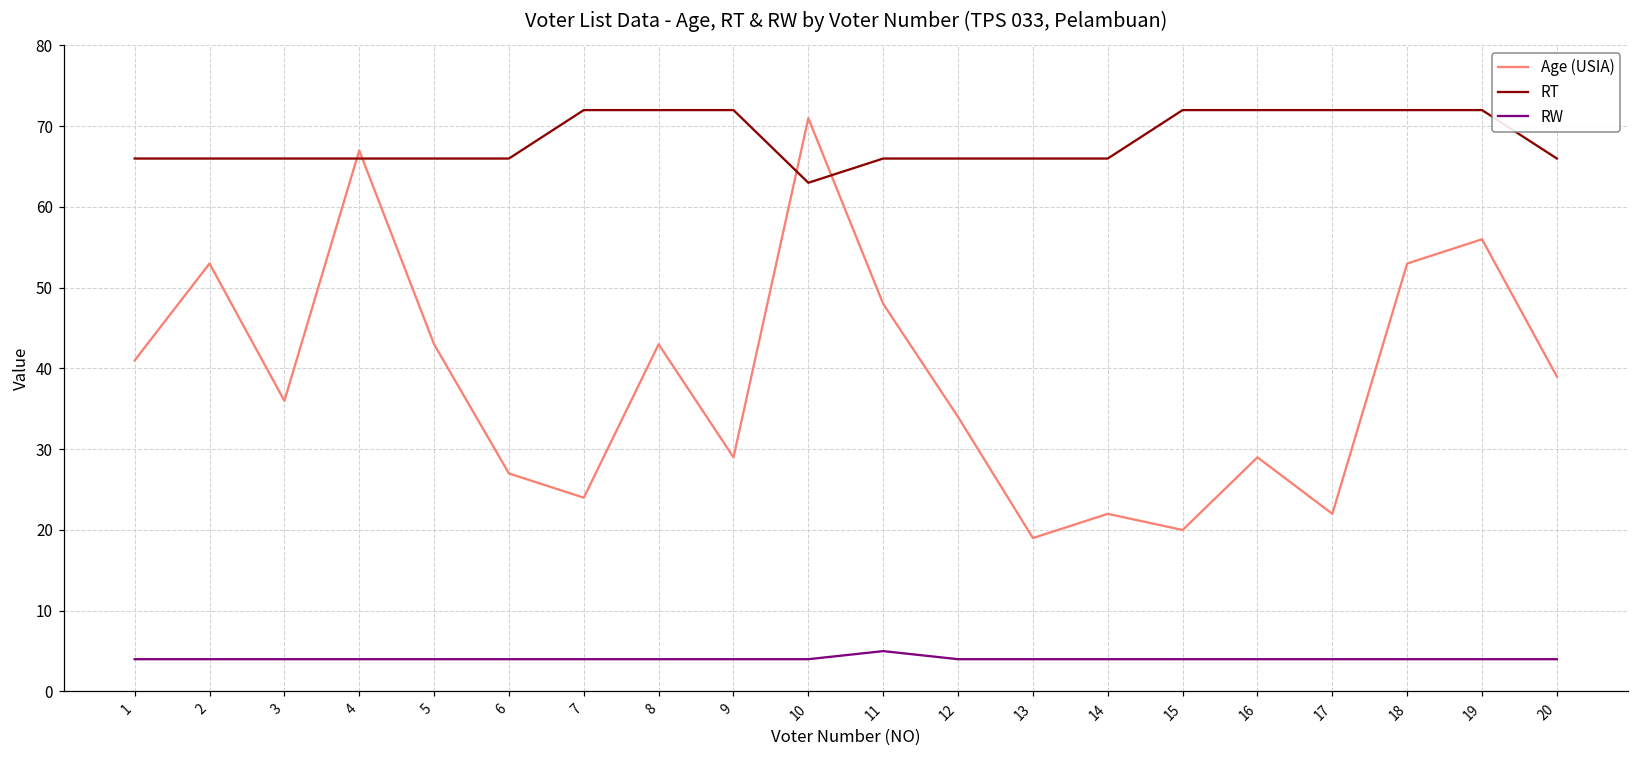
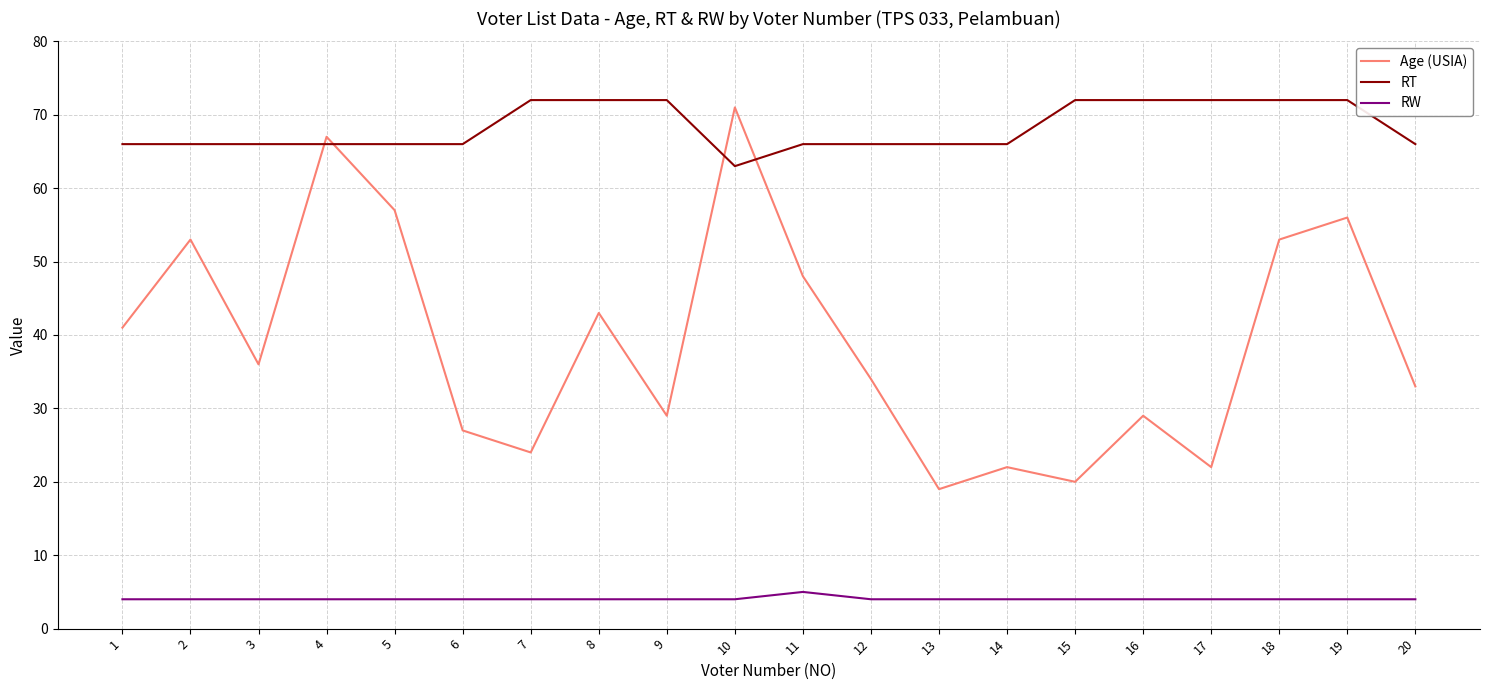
  {
    "Age (USIA)": {
      "1": 41,
      "2": 53,
      "3": 36,
      "4": 67,
-     "5": 43,
+     "5": 57,
      "6": 27,
      "7": 24,
      "8": 43,
      "9": 29,
      "10": 71,
      "11": 48,
      "12": 34,
      "13": 19,
      "14": 22,
      "15": 20,
      "16": 29,
      "17": 22,
      "18": 53,
      "19": 56,
-     "20": 39
+     "20": 33
    },
    "RT": {
      "1": 66,
      "2": 66,
      "3": 66,
      "4": 66,
      "5": 66,
      "6": 66,
      "7": 72,
      "8": 72,
      "9": 72,
      "10": 63,
      "11": 66,
      "12": 66,
      "13": 66,
      "14": 66,
      "15": 72,
      "16": 72,
      "17": 72,
      "18": 72,
      "19": 72,
      "20": 66
    },
    "RW": {
      "1": 4,
      "2": 4,
      "3": 4,
      "4": 4,
      "5": 4,
      "6": 4,
      "7": 4,
      "8": 4,
      "9": 4,
      "10": 4,
      "11": 5,
      "12": 4,
      "13": 4,
      "14": 4,
      "15": 4,
      "16": 4,
      "17": 4,
      "18": 4,
      "19": 4,
      "20": 4
    }
  }
